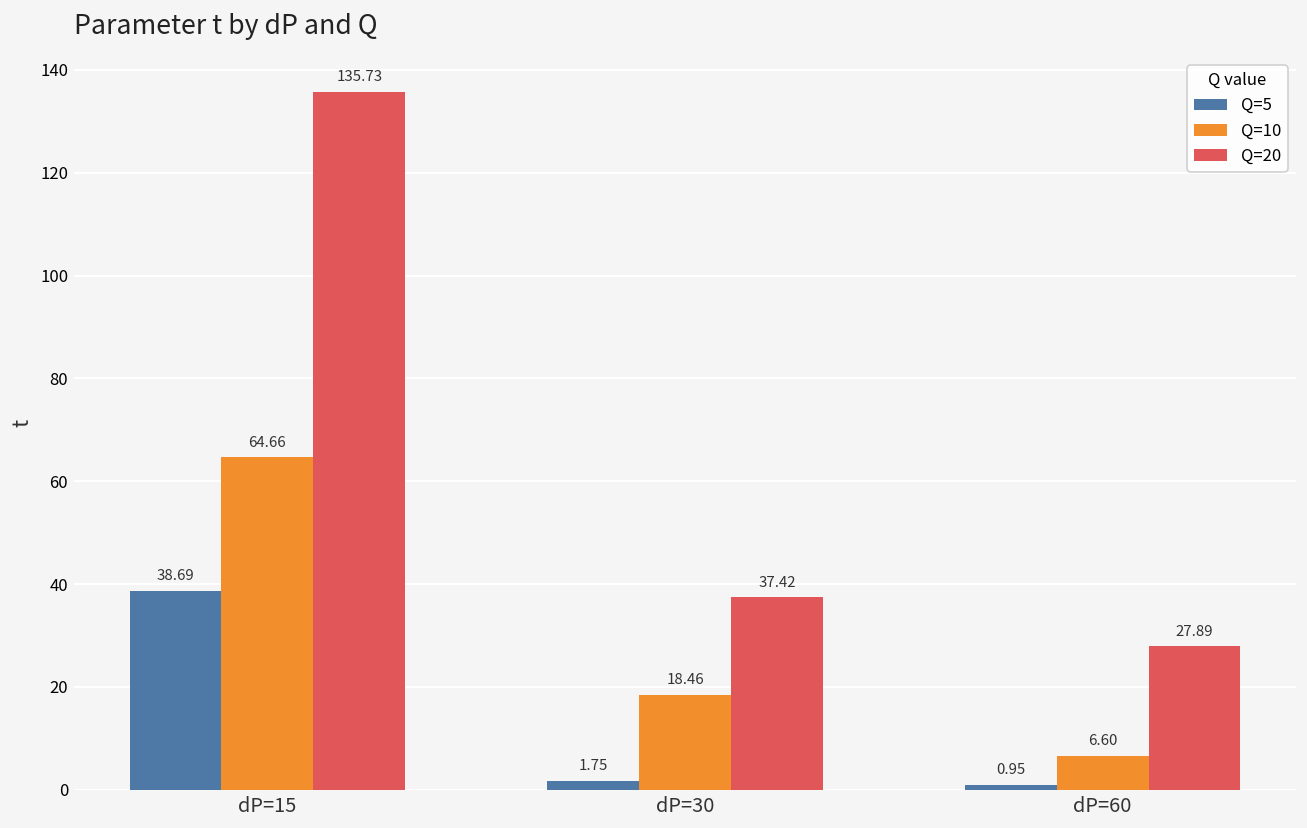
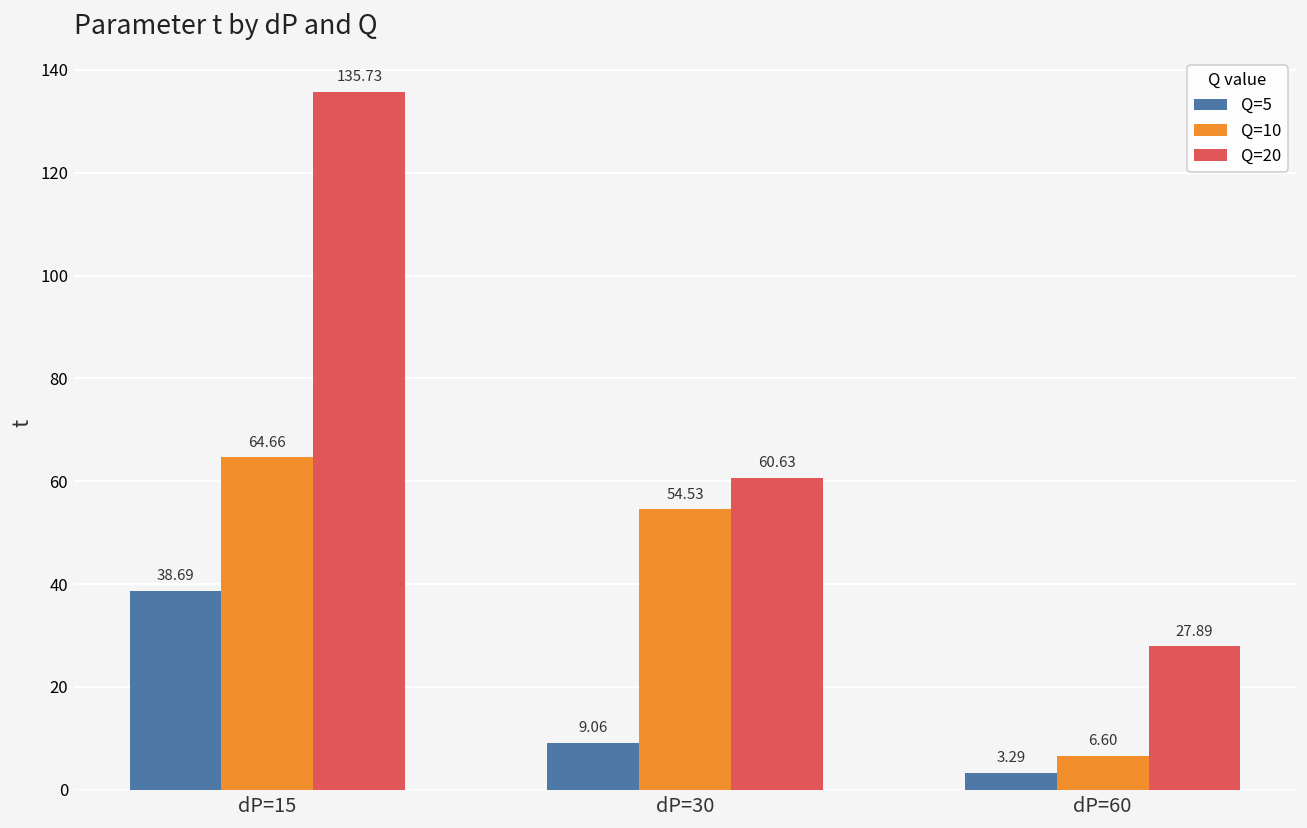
  {
    "Q=5": {
      "dP=15": 38.69,
-     "dP=30": 1.75,
-     "dP=60": 0.95
+     "dP=30": 9.06,
+     "dP=60": 3.29
    },
    "Q=10": {
      "dP=15": 64.66,
-     "dP=30": 18.46,
+     "dP=30": 54.53,
      "dP=60": 6.60
    },
    "Q=20": {
      "dP=15": 135.73,
-     "dP=30": 37.42,
+     "dP=30": 60.63,
      "dP=60": 27.89
    }
  }
